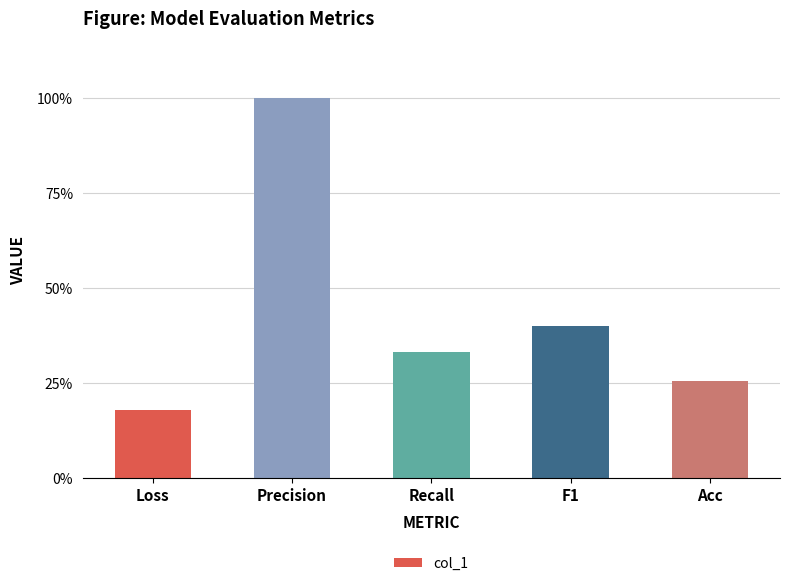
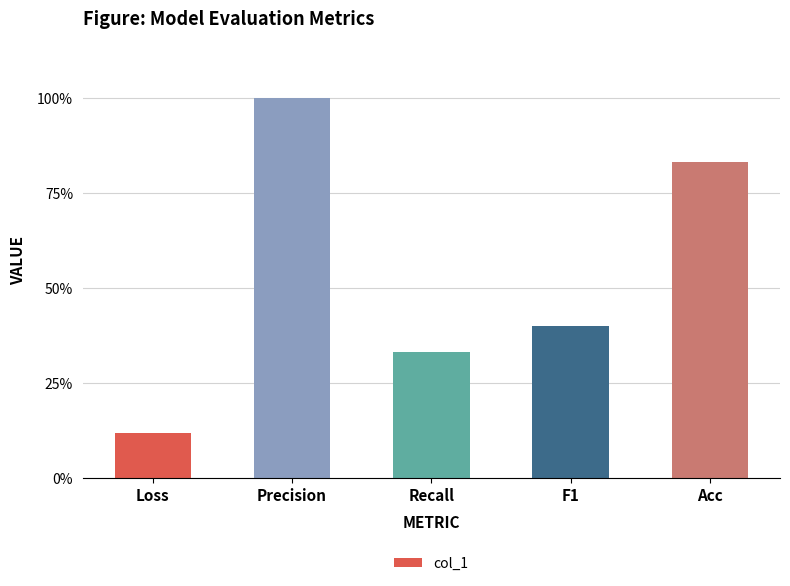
  {
-   "Loss": "18%",
+   "Loss": "12%",
    "Precision": "100%",
    "Recall": "33%",
    "F1": "40%",
-   "Acc": "26%"
+   "Acc": "83%"
  }
